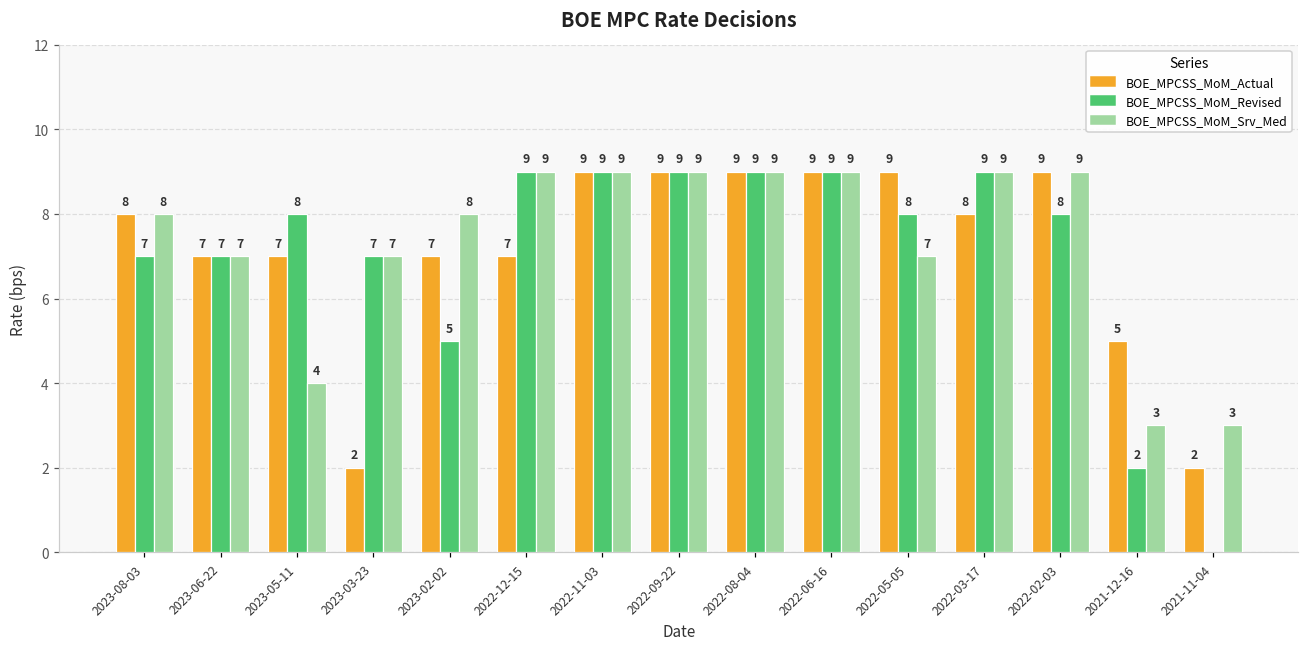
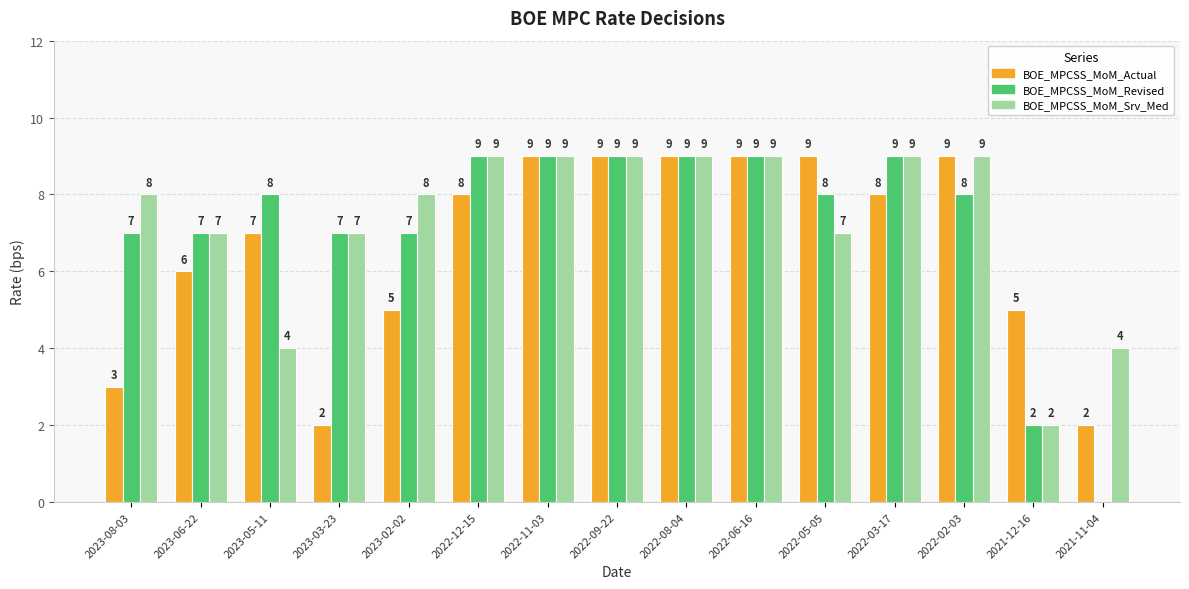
  {
    "BOE_MPCSS_MoM_Actual": {
-     "2023-08-03": 8,
-     "2023-06-22": 7,
+     "2023-08-03": 3,
+     "2023-06-22": 6,
      "2023-05-11": 7,
      "2023-03-23": 2,
-     "2023-02-02": 7,
-     "2022-12-15": 7,
+     "2023-02-02": 5,
+     "2022-12-15": 8,
      "2022-11-03": 9,
      "2022-09-22": 9,
      "2022-08-04": 9,
      "2022-06-16": 9,
      "2022-05-05": 9,
      "2022-03-17": 8,
      "2022-02-03": 9,
      "2021-12-16": 5,
      "2021-11-04": 2
    },
    "BOE_MPCSS_MoM_Revised": {
      "2023-08-03": 7,
      "2023-06-22": 7,
      "2023-05-11": 8,
      "2023-03-23": 7,
-     "2023-02-02": 5,
+     "2023-02-02": 7,
      "2022-12-15": 9,
      "2022-11-03": 9,
      "2022-09-22": 9,
      "2022-08-04": 9,
      "2022-06-16": 9,
      "2022-05-05": 8,
      "2022-03-17": 9,
      "2022-02-03": 8,
      "2021-12-16": 2
    },
    "BOE_MPCSS_MoM_Srv_Med": {
      "2023-08-03": 8,
      "2023-06-22": 7,
      "2023-05-11": 4,
      "2023-03-23": 7,
      "2023-02-02": 8,
      "2022-12-15": 9,
      "2022-11-03": 9,
      "2022-09-22": 9,
      "2022-08-04": 9,
      "2022-06-16": 9,
      "2022-05-05": 7,
      "2022-03-17": 9,
      "2022-02-03": 9,
-     "2021-12-16": 3,
-     "2021-11-04": 3
+     "2021-12-16": 2,
+     "2021-11-04": 4
    }
  }
